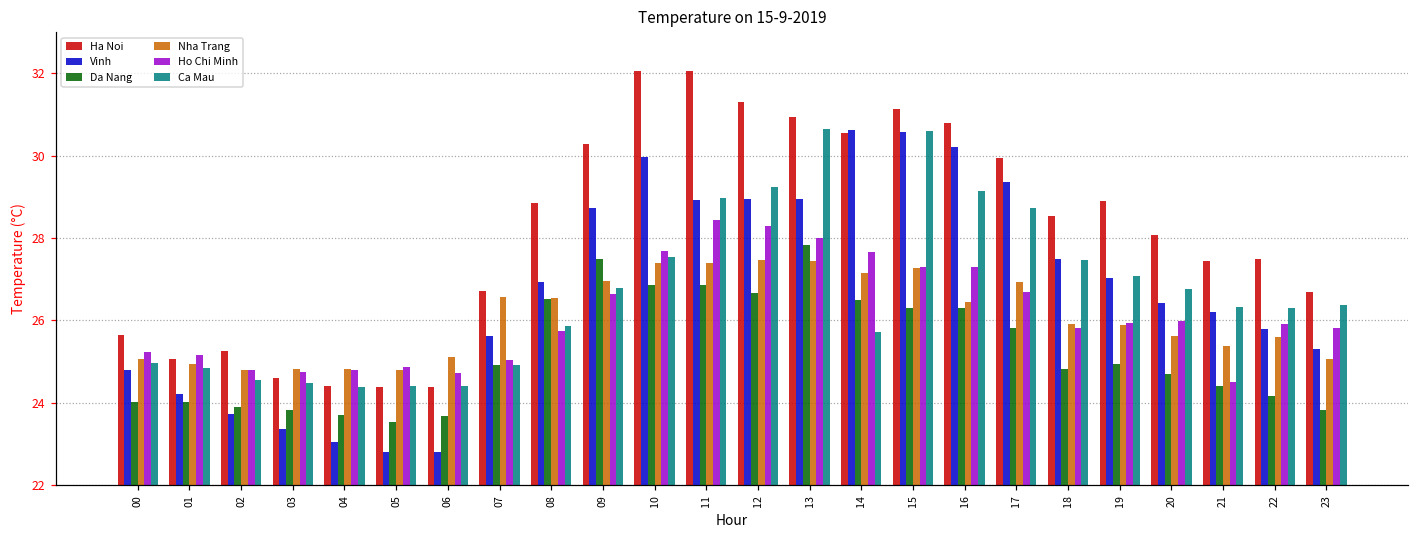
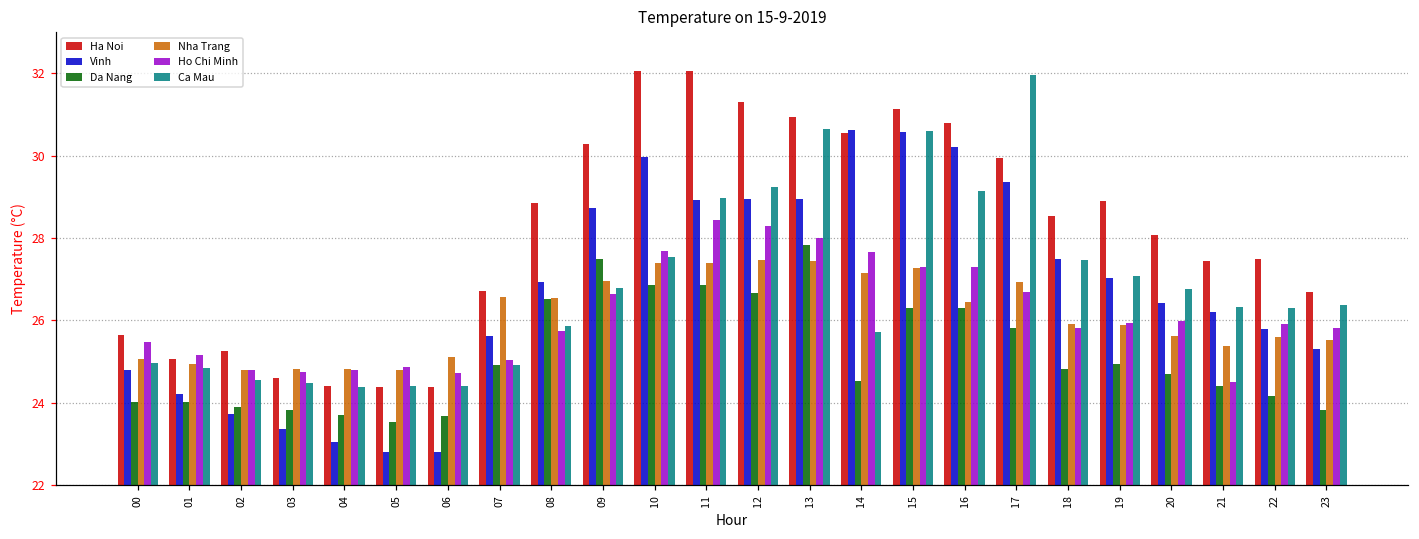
  {
    "Ha Noi": {
      "00": 25.7,
      "01": 25.1,
      "02": 25.3,
      "03": 24.6,
      "04": 24.4,
      "05": 24.4,
      "06": 24.4,
      "07": 26.7,
      "08": 28.8,
      "09": 30.3,
      "10": 32.1,
      "11": 32.1,
      "12": 31.3,
      "13": 31.0,
      "14": 30.6,
      "15": 31.1,
      "16": 30.8,
      "17": 29.9,
      "18": 28.5,
      "19": 28.9,
      "20": 28.1,
      "21": 27.4,
      "22": 27.5,
      "23": 26.7
    },
    "Vinh": {
      "00": 24.8,
      "01": 24.2,
      "02": 23.7,
      "03": 23.4,
      "04": 23.1,
      "05": 22.8,
      "06": 22.8,
      "07": 25.6,
      "08": 26.9,
      "09": 28.7,
      "10": 30.0,
      "11": 28.9,
      "12": 28.9,
      "13": 28.9,
      "14": 30.6,
      "15": 30.6,
      "16": 30.2,
      "17": 29.4,
      "18": 27.5,
      "19": 27.0,
      "20": 26.4,
      "21": 26.2,
      "22": 25.8,
      "23": 25.3
    },
    "Da Nang": {
      "00": 24.0,
      "01": 24.0,
      "02": 23.9,
      "03": 23.8,
      "04": 23.7,
      "05": 23.5,
      "06": 23.7,
      "07": 24.9,
      "08": 26.5,
      "09": 27.5,
      "10": 26.9,
      "11": 26.9,
      "12": 26.7,
      "13": 27.8,
-     "14": 26.5,
+     "14": 24.5,
      "15": 26.3,
      "16": 26.3,
      "17": 25.8,
      "18": 24.8,
      "19": 24.9,
      "20": 24.7,
      "21": 24.4,
      "22": 24.2,
      "23": 23.8
    },
    "Nha Trang": {
      "00": 25.1,
      "01": 24.9,
      "02": 24.8,
      "03": 24.8,
      "04": 24.8,
      "05": 24.8,
      "06": 25.1,
      "07": 26.6,
      "08": 26.5,
      "09": 27.0,
      "10": 27.4,
      "11": 27.4,
      "12": 27.5,
      "13": 27.4,
      "14": 27.2,
      "15": 27.3,
      "16": 26.5,
      "17": 26.9,
      "18": 25.9,
      "19": 25.9,
      "20": 25.6,
      "21": 25.4,
      "22": 25.6,
-     "23": 25.1
+     "23": 25.5
    },
    "Ho Chi Minh": {
-     "00": 25.2,
+     "00": 25.5,
      "01": 25.2,
      "02": 24.8,
      "03": 24.7,
      "04": 24.8,
      "05": 24.9,
      "06": 24.7,
      "07": 25.0,
      "08": 25.8,
      "09": 26.6,
      "10": 27.7,
      "11": 28.4,
      "12": 28.3,
      "13": 28.0,
      "14": 27.7,
      "15": 27.3,
      "16": 27.3,
      "17": 26.7,
      "18": 25.8,
      "19": 25.9,
      "20": 26.0,
      "21": 24.5,
      "22": 25.9,
      "23": 25.8
    },
    "Ca Mau": {
      "00": 25.0,
      "01": 24.8,
      "02": 24.6,
      "03": 24.5,
      "04": 24.4,
      "05": 24.4,
      "06": 24.4,
      "07": 24.9,
      "08": 25.9,
      "09": 26.8,
      "10": 27.5,
      "11": 29.0,
      "12": 29.2,
      "13": 30.7,
      "14": 25.7,
      "15": 30.6,
      "16": 29.1,
-     "17": 28.7,
+     "17": 32.0,
      "18": 27.5,
      "19": 27.1,
      "20": 26.8,
      "21": 26.3,
      "22": 26.3,
      "23": 26.4
    }
  }
